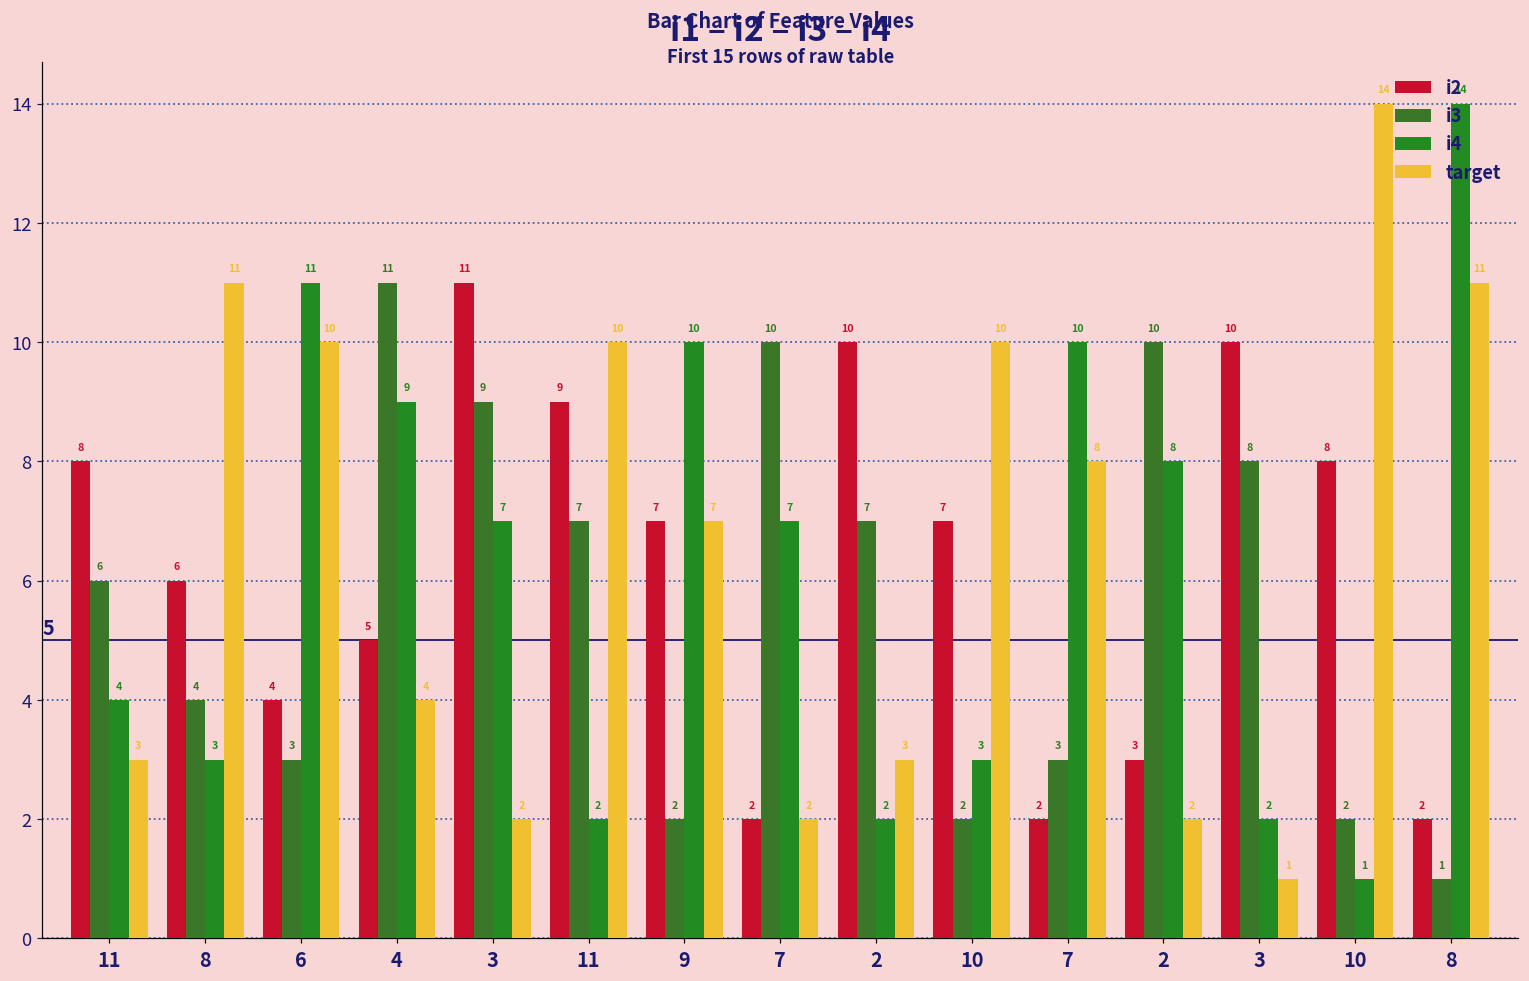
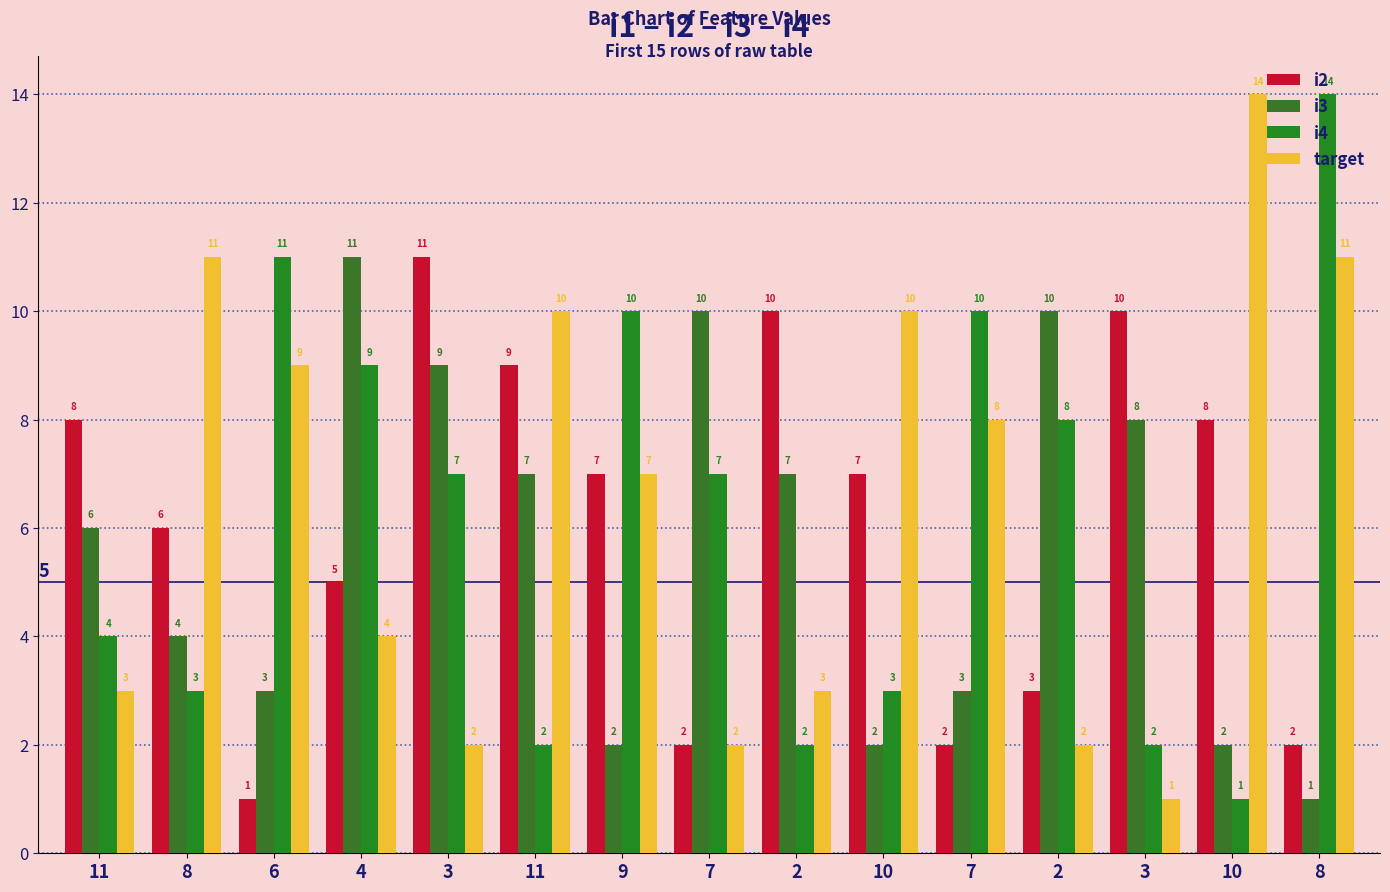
  {
    "i2": {
-     "6": 4,
+     "6": 1,
      "4": 5,
      "9": 7
    },
    "target": {
-     "6": 10,
+     "6": 9,
      "4": 4,
      "9": 7
    }
  }
